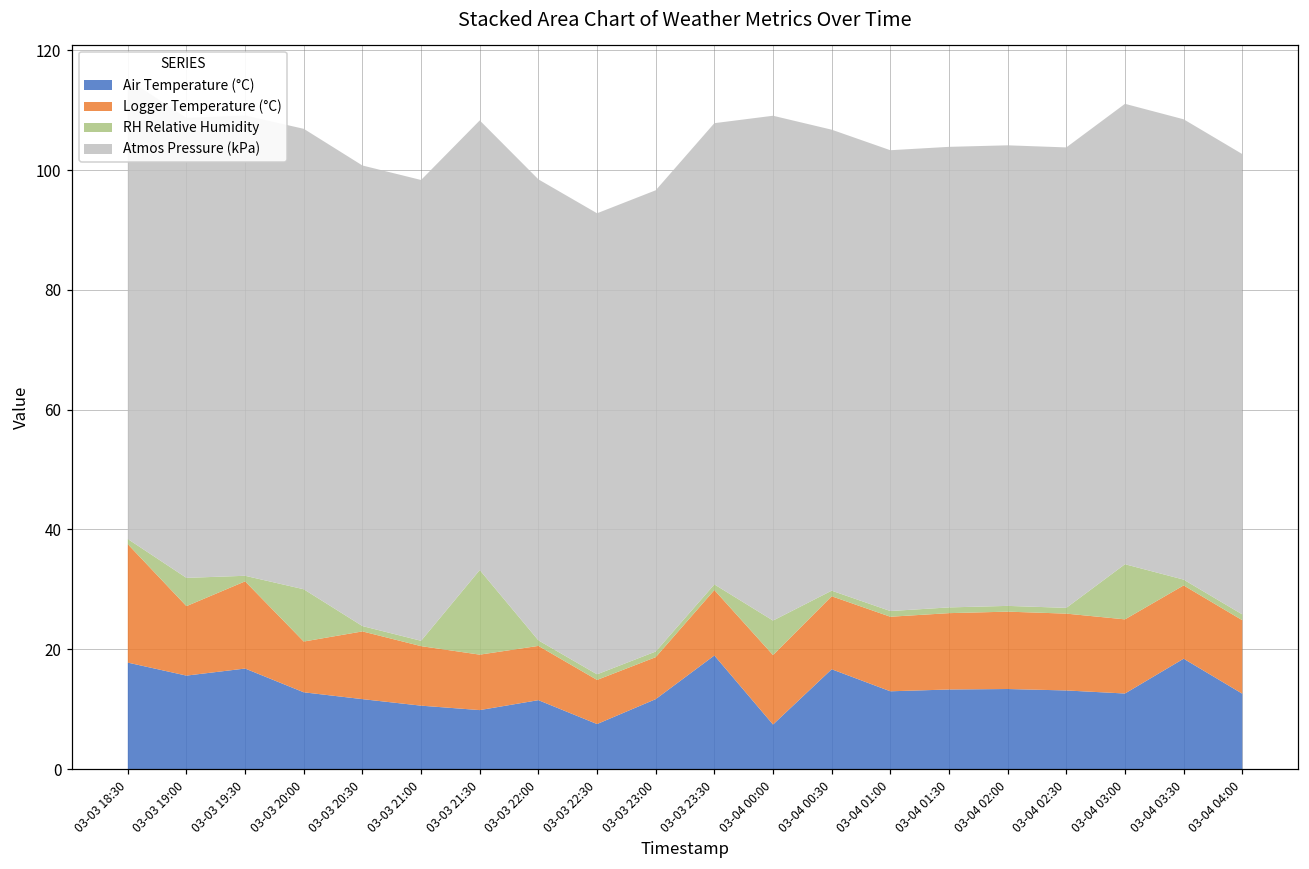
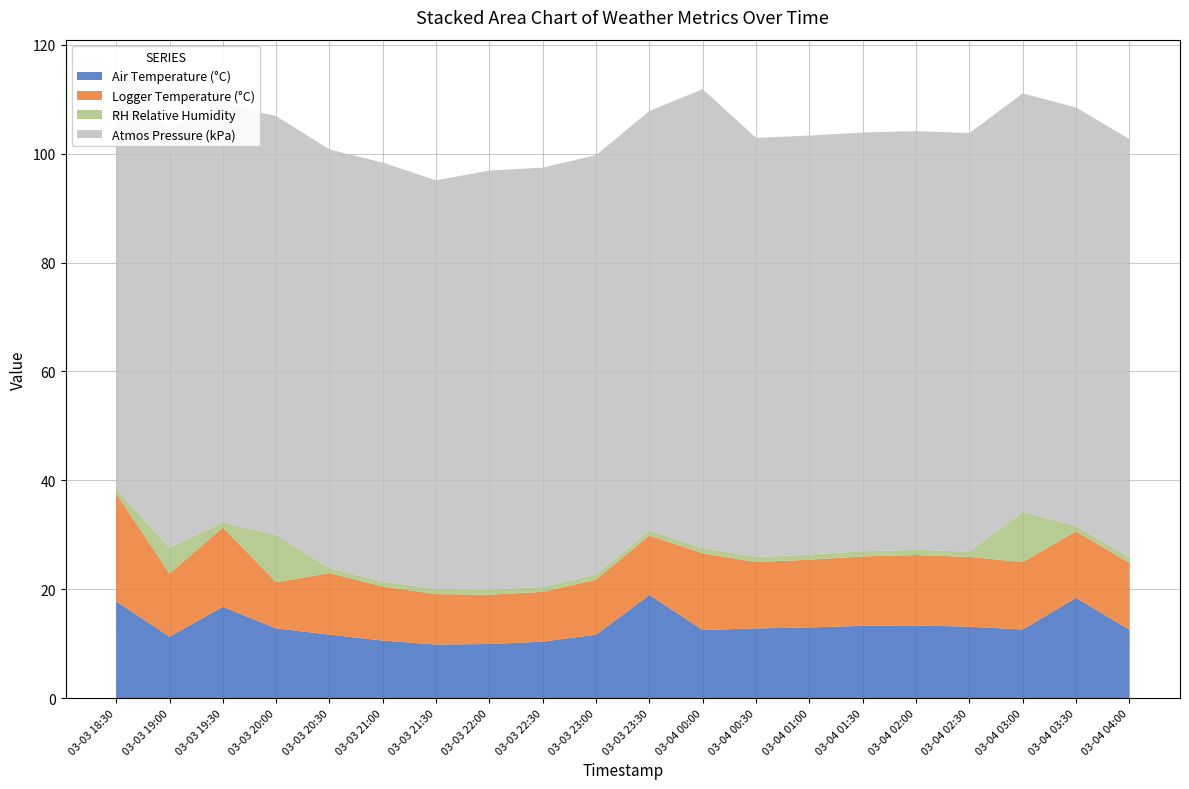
  {
    "Air Temperature (°C)": {
      "03-03 18:30": 18,
-     "03-03 19:00": 16,
+     "03-03 19:00": 11,
      "03-03 19:30": 17,
      "03-03 20:00": 13,
      "03-03 20:30": 12,
      "03-03 21:00": 11,
      "03-03 21:30": 10,
-     "03-03 22:00": 12,
-     "03-03 22:30": 8,
+     "03-03 22:00": 10,
+     "03-03 22:30": 10,
      "03-03 23:00": 12,
      "03-03 23:30": 19,
-     "03-04 00:00": 7,
-     "03-04 00:30": 17,
+     "03-04 00:00": 13,
+     "03-04 00:30": 13,
      "03-04 01:00": 13,
      "03-04 01:30": 13,
      "03-04 02:00": 13,
      "03-04 02:30": 13,
      "03-04 03:00": 13,
      "03-04 03:30": 18,
      "03-04 04:00": 13
    },
    "Logger Temperature (°C)": {
      "03-03 18:30": 20,
      "03-03 19:00": 12,
      "03-03 19:30": 15,
      "03-03 20:00": 8,
      "03-03 20:30": 11,
      "03-03 21:00": 10,
      "03-03 21:30": 9,
      "03-03 22:00": 9,
-     "03-03 22:30": 7,
-     "03-03 23:00": 7,
+     "03-03 22:30": 9,
+     "03-03 23:00": 10,
      "03-03 23:30": 11,
-     "03-04 00:00": 12,
+     "03-04 00:00": 14,
      "03-04 00:30": 12,
      "03-04 01:00": 12,
      "03-04 01:30": 13,
      "03-04 02:00": 13,
      "03-04 02:30": 13,
      "03-04 03:00": 12,
      "03-04 03:30": 12,
      "03-04 04:00": 12
    },
    "RH Relative Humidity": {
      "03-03 18:30": 1,
      "03-03 19:00": 5,
      "03-03 19:30": 1,
      "03-03 20:00": 9,
      "03-03 20:30": 1,
      "03-03 21:00": 1,
-     "03-03 21:30": 14,
+     "03-03 21:30": 1,
      "03-03 22:00": 1,
      "03-03 22:30": 1,
      "03-03 23:00": 1,
      "03-03 23:30": 1,
-     "03-04 00:00": 6,
+     "03-04 00:00": 1,
      "03-04 00:30": 1,
      "03-04 01:00": 1,
      "03-04 01:30": 1,
      "03-04 02:00": 1,
      "03-04 02:30": 1,
      "03-04 03:00": 9,
      "03-04 03:30": 1,
      "03-04 04:00": 1
    },
    "Atmos Pressure (kPa)": {
      "03-03 20:00": 77,
      "03-03 20:30": 77,
      "03-03 21:00": 77,
      "03-03 21:30": 75,
      "03-03 22:00": 77,
      "03-03 22:30": 77,
      "03-03 23:00": 77,
      "03-03 23:30": 77,
      "03-04 00:00": 84,
      "03-04 00:30": 77,
      "03-04 01:00": 77,
      "03-04 01:30": 77,
      "03-04 02:00": 77,
      "03-04 02:30": 77,
      "03-04 03:00": 77,
      "03-04 03:30": 77,
      "03-04 04:00": 77
    }
  }
